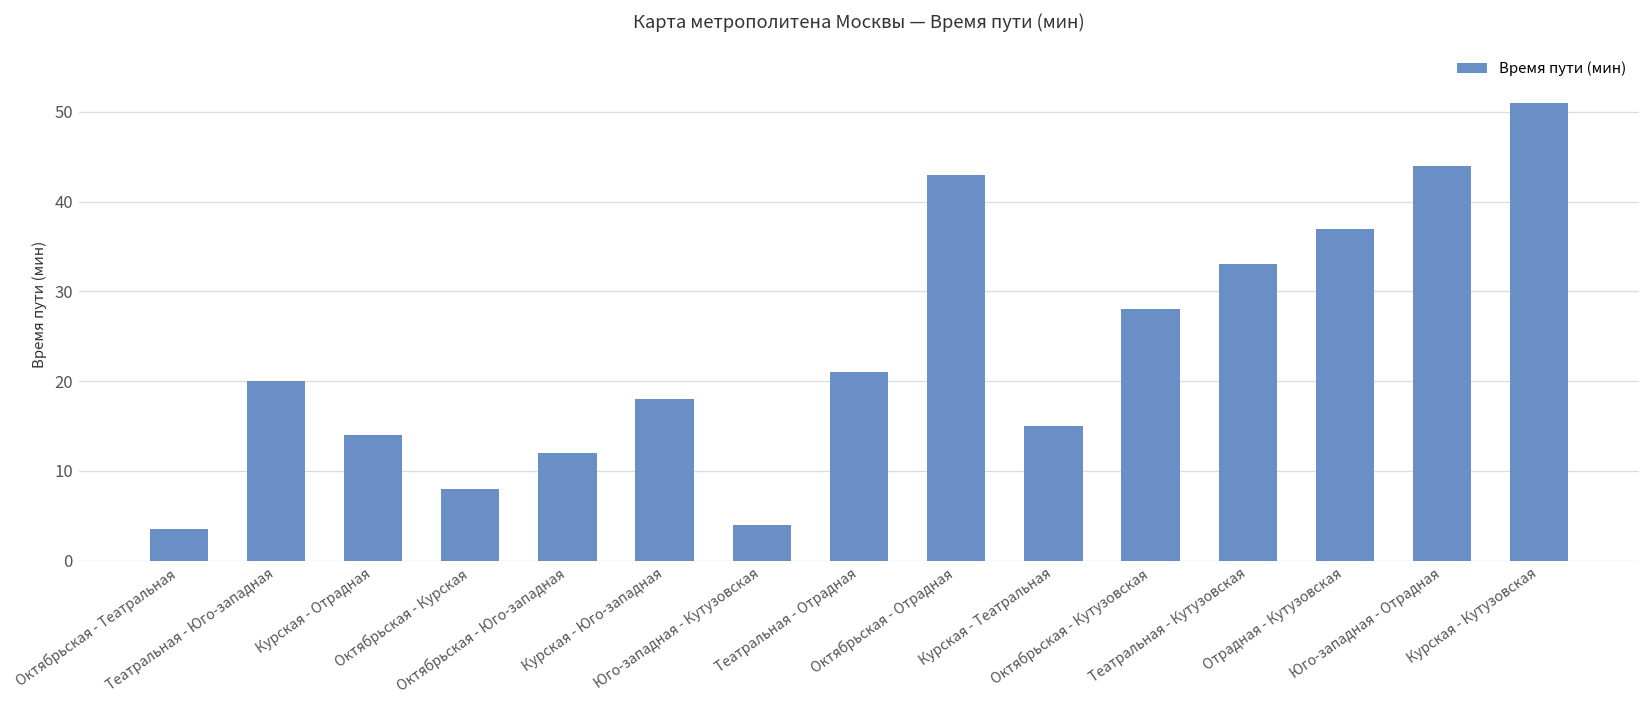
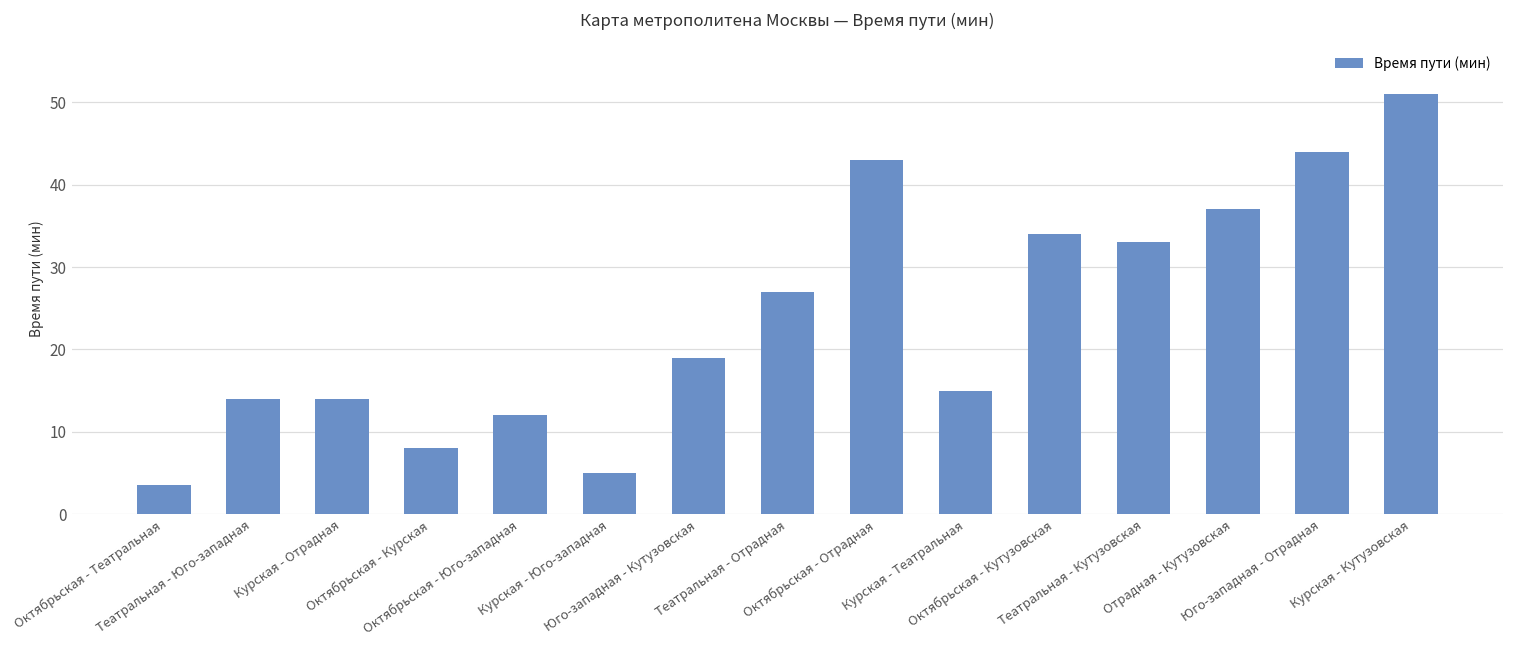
  {
    "Октябрьская - Театральная": 4,
-   "Театральная - Юго-западная": 20,
+   "Театральная - Юго-западная": 14,
    "Курская - Отрадная": 14,
    "Октябрьская - Курская": 8,
    "Октябрьская - Юго-западная": 12,
-   "Курская - Юго-западная": 18,
-   "Юго-западная - Кутузовская": 4,
-   "Театральная - Отрадная": 21,
+   "Курская - Юго-западная": 5,
+   "Юго-западная - Кутузовская": 19,
+   "Театральная - Отрадная": 27,
    "Октябрьская - Отрадная": 43,
    "Курская - Театральная": 15,
-   "Октябрьская - Кутузовская": 28,
+   "Октябрьская - Кутузовская": 34,
    "Театральная - Кутузовская": 33,
    "Отрадная - Кутузовская": 37,
    "Юго-западная - Отрадная": 44,
    "Курская - Кутузовская": 51
  }
